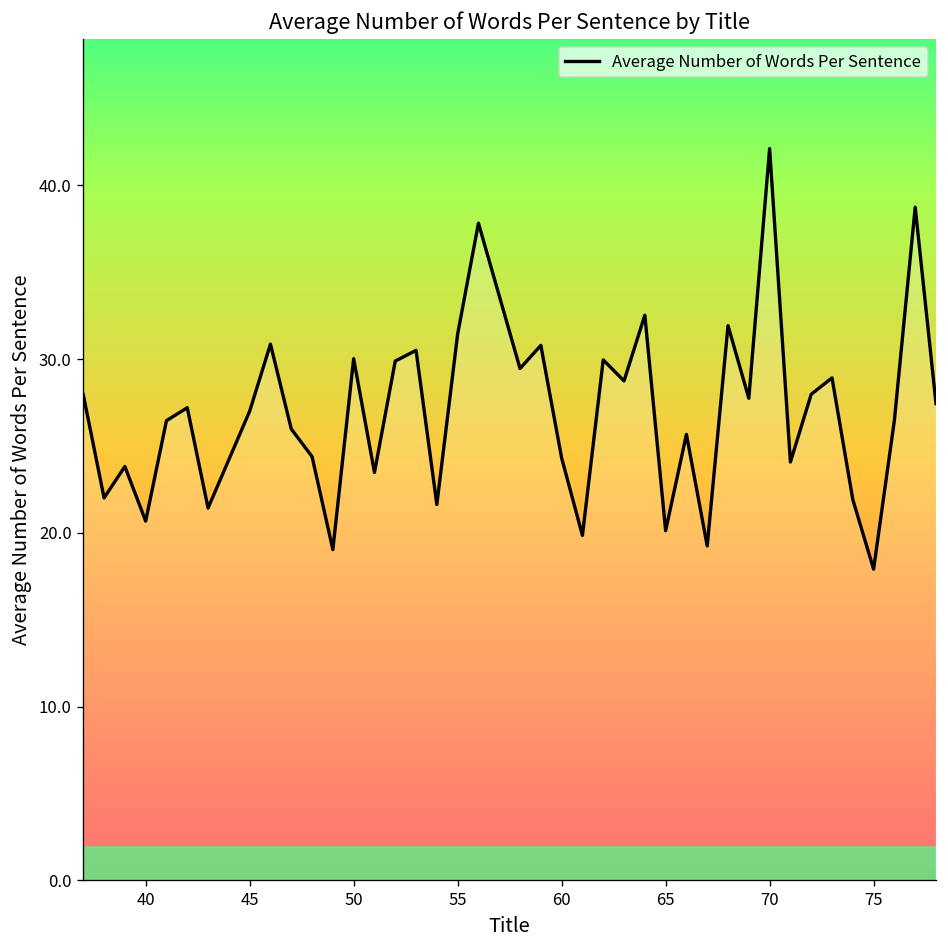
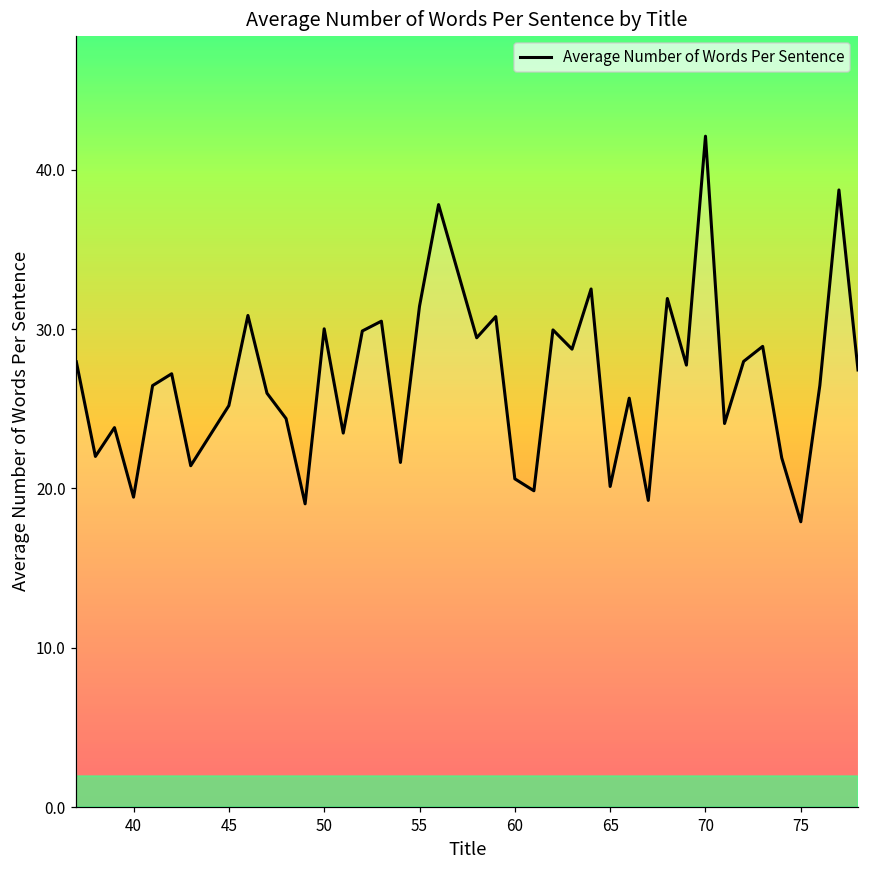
  {
-   "40": 20.7,
-   "45": 27.0,
+   "40": 19.5,
+   "45": 25.2,
    "50": 30.0,
    "55": 31.4,
-   "60": 24.3,
+   "60": 20.6,
    "65": 20.1,
    "70": 42.1,
    "75": 17.9
  }
